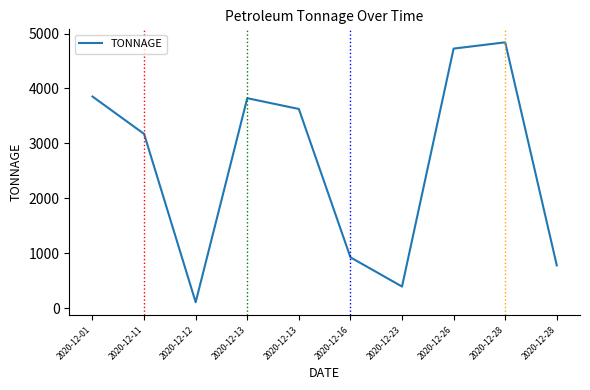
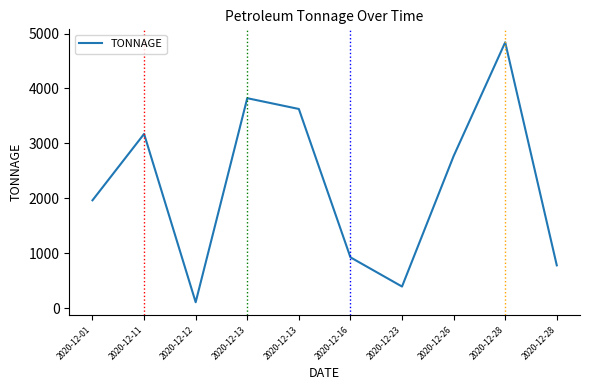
  {
-   "2020-12-01": 3900,
+   "2020-12-01": 2000,
    "2020-12-11": 3200,
    "2020-12-12": 100,
    "2020-12-16": 900,
    "2020-12-23": 400,
-   "2020-12-26": 4700
+   "2020-12-26": 2800
  }
